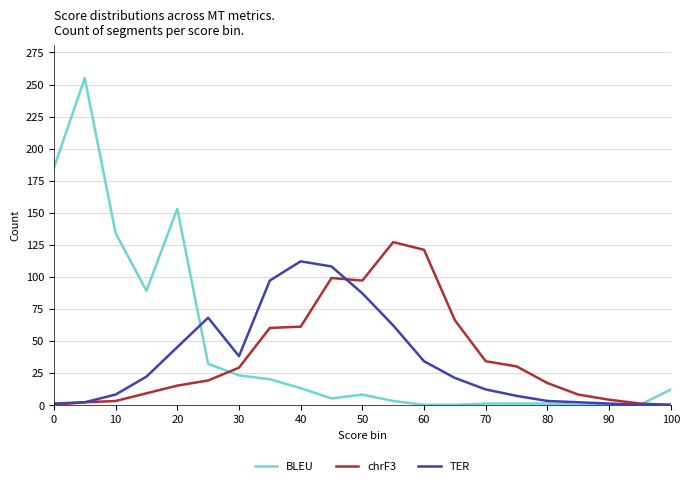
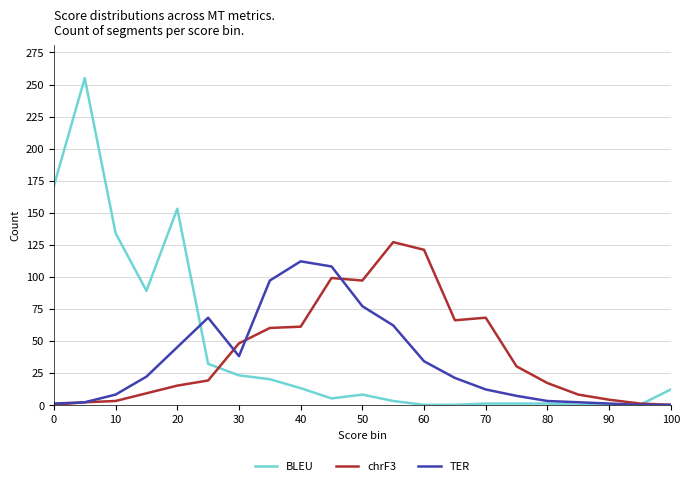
  {
    "BLEU": {
-     "0": 185,
+     "0": 171,
      "10": 134,
      "20": 153,
      "30": 23,
      "40": 13,
      "50": 8,
      "60": 0,
      "70": 1,
      "100": 12
    },
    "chrF3": {
      "10": 3,
      "20": 15,
-     "30": 29,
+     "30": 48,
      "40": 61,
      "50": 97,
      "60": 121,
-     "70": 34,
+     "70": 68,
      "80": 17,
      "90": 4
    },
    "TER": {
      "10": 8,
      "20": 45,
      "30": 38,
      "40": 112,
-     "50": 87,
+     "50": 77,
      "60": 34,
      "70": 12
    }
  }
